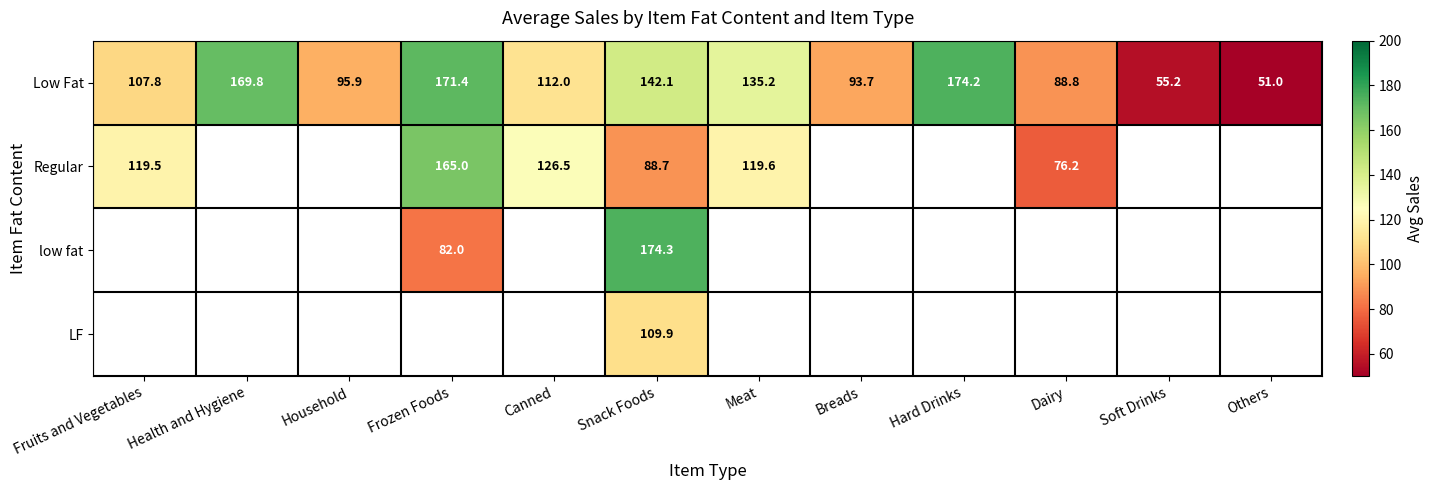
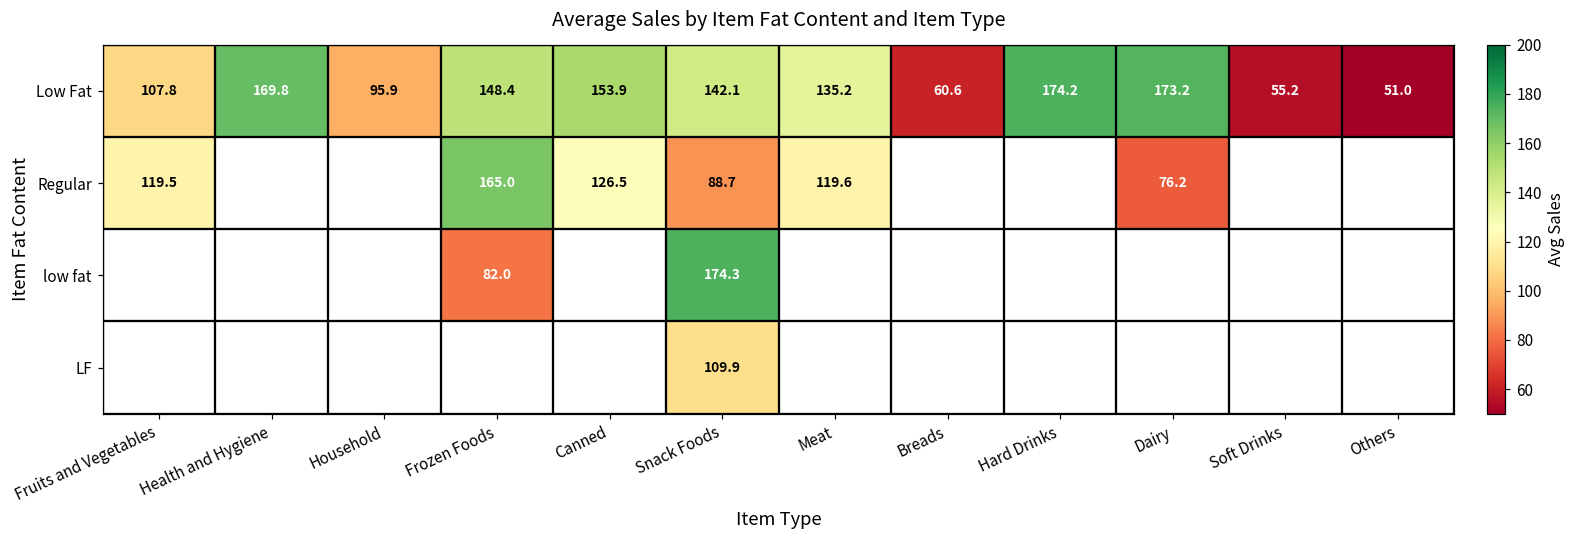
  {
    "Low Fat": {
      "Fruits and Vegetables": 107.8,
      "Health and Hygiene": 169.8,
      "Household": 95.9,
-     "Frozen Foods": 171.4,
-     "Canned": 112.0,
+     "Frozen Foods": 148.4,
+     "Canned": 153.9,
      "Snack Foods": 142.1,
      "Meat": 135.2,
-     "Breads": 93.7,
+     "Breads": 60.6,
      "Hard Drinks": 174.2,
-     "Dairy": 88.8,
+     "Dairy": 173.2,
      "Soft Drinks": 55.2,
      "Others": 51.0
    },
    "Regular": {
      "Fruits and Vegetables": 119.5,
      "Frozen Foods": 165.0,
      "Canned": 126.5,
      "Snack Foods": 88.7,
      "Meat": 119.6,
      "Dairy": 76.2
    },
    "low fat": {
      "Frozen Foods": 82.0,
      "Snack Foods": 174.3
    },
    "LF": {
      "Snack Foods": 109.9
    }
  }
